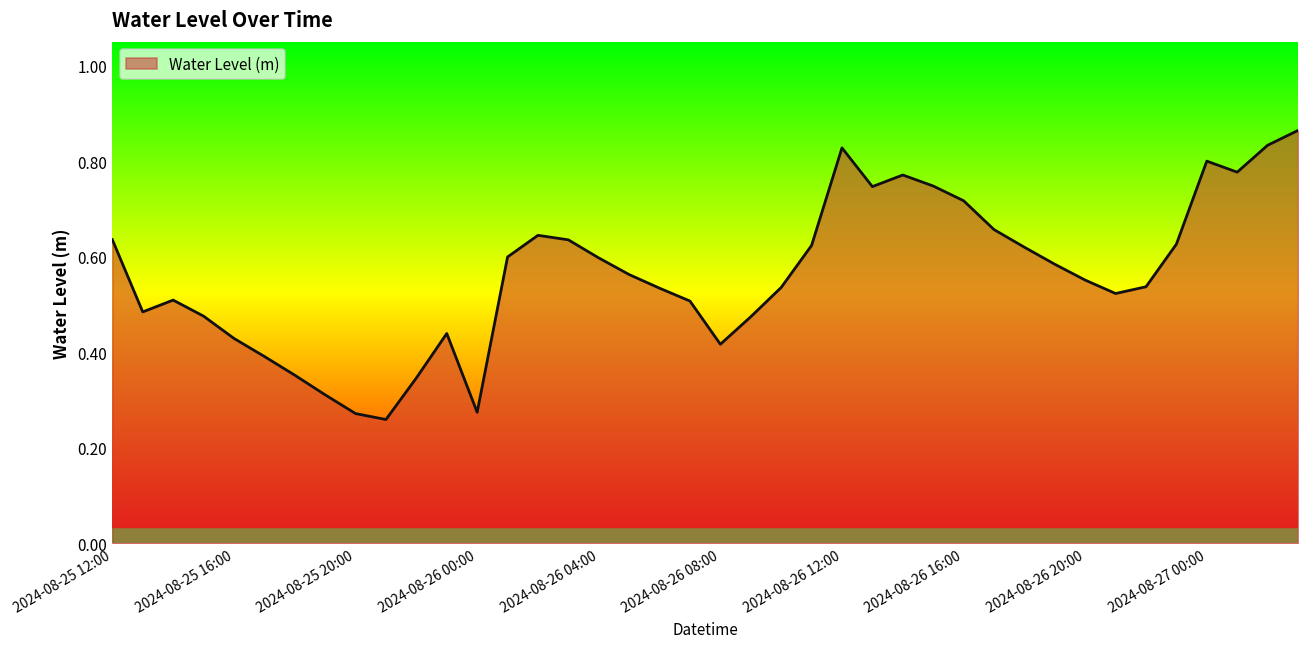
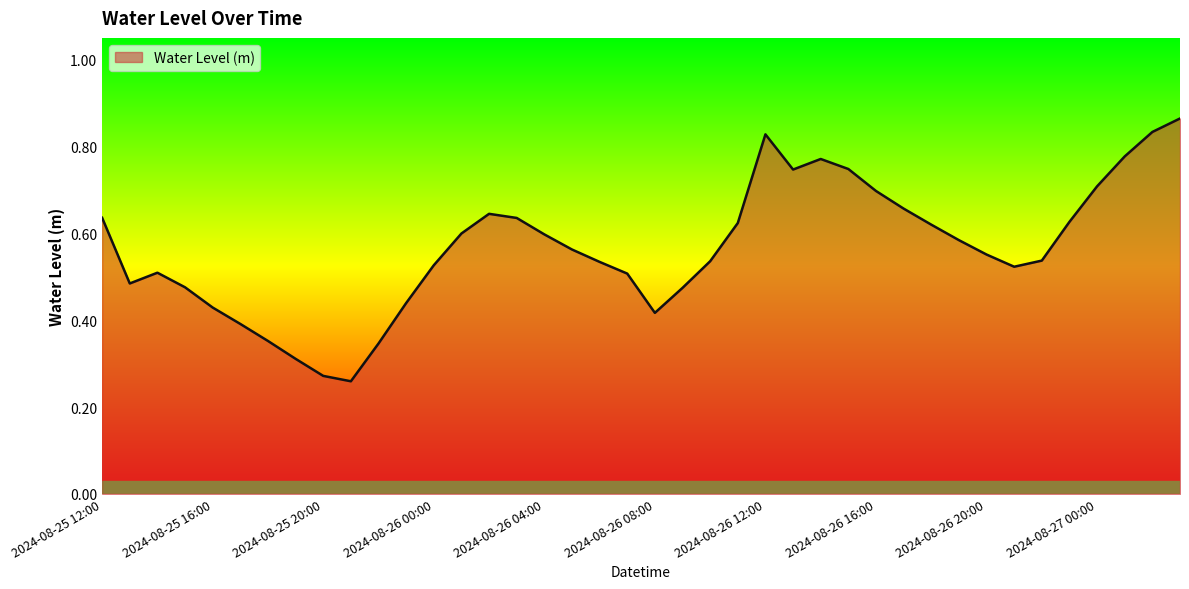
  {
    "2024-08-25 12:00": 0.64,
    "2024-08-25 16:00": 0.43,
    "2024-08-25 20:00": 0.27,
-   "2024-08-26 00:00": 0.27,
+   "2024-08-26 00:00": 0.53,
    "2024-08-26 04:00": 0.60,
    "2024-08-26 08:00": 0.42,
    "2024-08-26 12:00": 0.83,
-   "2024-08-26 16:00": 0.72,
+   "2024-08-26 16:00": 0.70,
    "2024-08-26 20:00": 0.55,
-   "2024-08-27 00:00": 0.80
+   "2024-08-27 00:00": 0.71
  }
